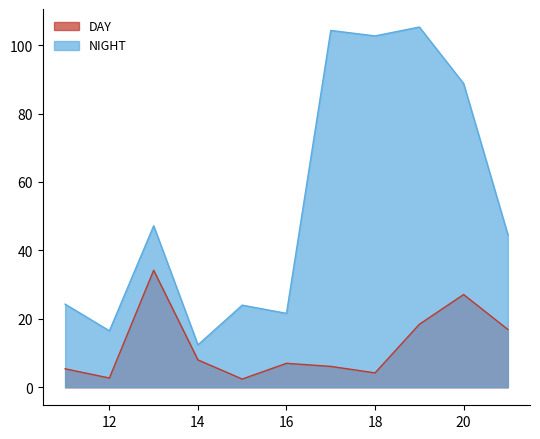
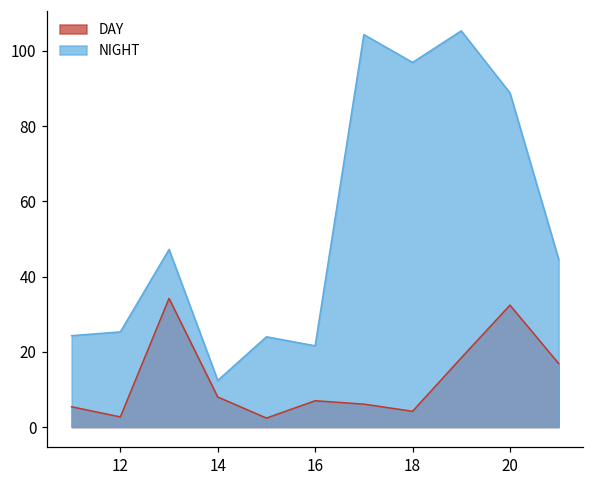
  {
    "DAY": {
      "12": 3,
      "14": 8,
      "16": 7,
      "18": 4,
-     "20": 27
+     "20": 32
    },
    "NIGHT": {
-     "12": 17,
+     "12": 25,
      "14": 12,
      "16": 22,
-     "18": 103,
+     "18": 97,
      "20": 89
    }
  }
